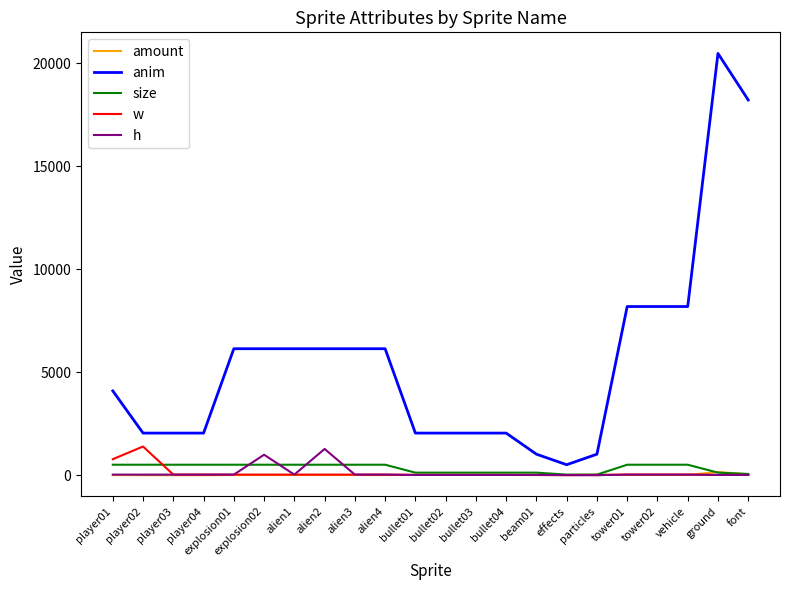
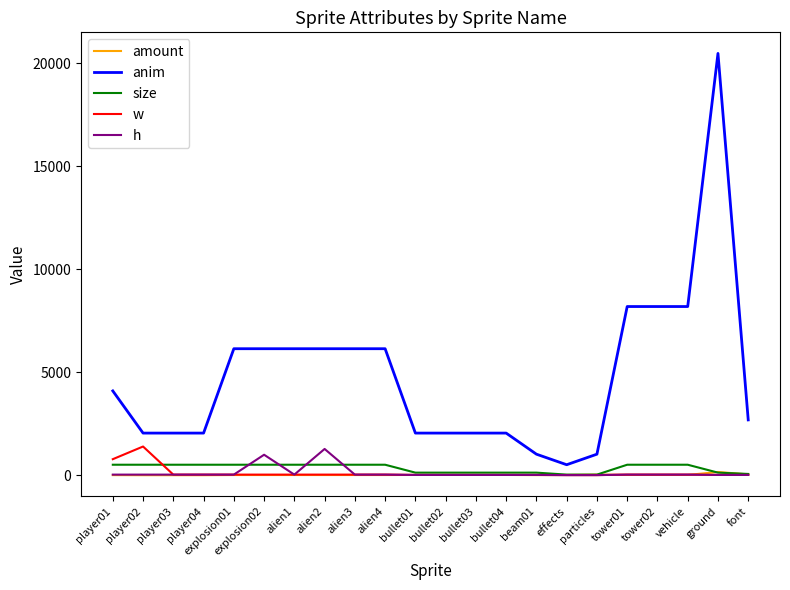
  {
    "anim": {
      "player01": 4100,
      "player02": 2000,
      "player03": 2000,
      "player04": 2000,
      "explosion01": 6100,
      "explosion02": 6100,
      "alien1": 6100,
      "alien2": 6100,
      "alien3": 6100,
      "alien4": 6100,
      "bullet01": 2000,
      "bullet02": 2000,
      "bullet03": 2000,
      "bullet04": 2000,
      "beam01": 1000,
      "effects": 500,
      "particles": 1000,
      "tower01": 8200,
      "tower02": 8200,
      "vehicle": 8200,
      "ground": 20500,
-     "font": 18200
+     "font": 2700
    },
    "size": {
      "player01": 500,
      "player02": 500,
      "player03": 500,
      "player04": 500,
      "explosion01": 500,
      "explosion02": 500,
      "alien1": 500,
      "alien2": 500,
      "alien3": 500,
      "alien4": 500,
      "tower01": 500,
      "tower02": 500,
      "vehicle": 500
    },
    "w": {
      "player01": 800,
      "player02": 1400
    },
    "h": {
      "explosion02": 1000,
      "alien2": 1300
    }
  }
